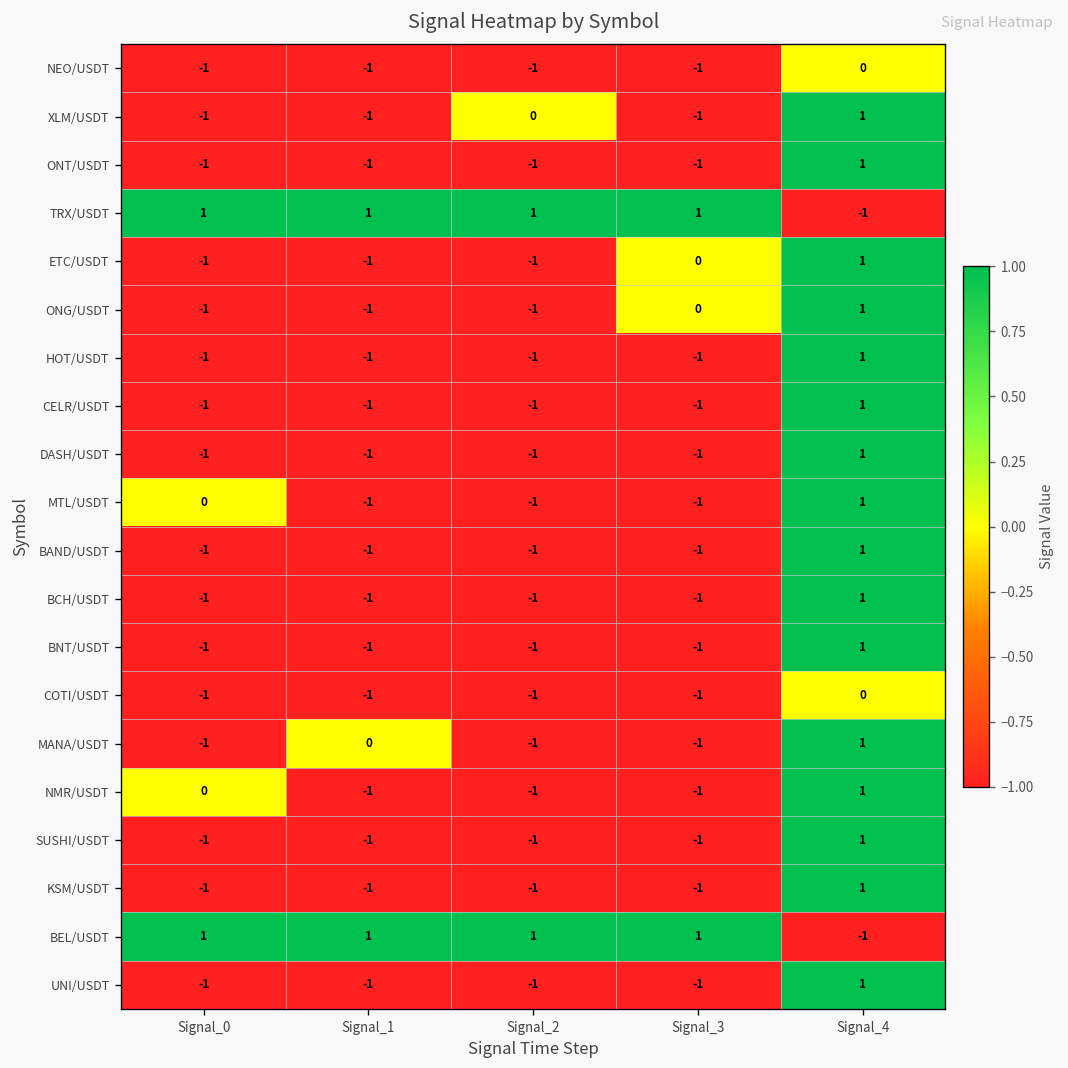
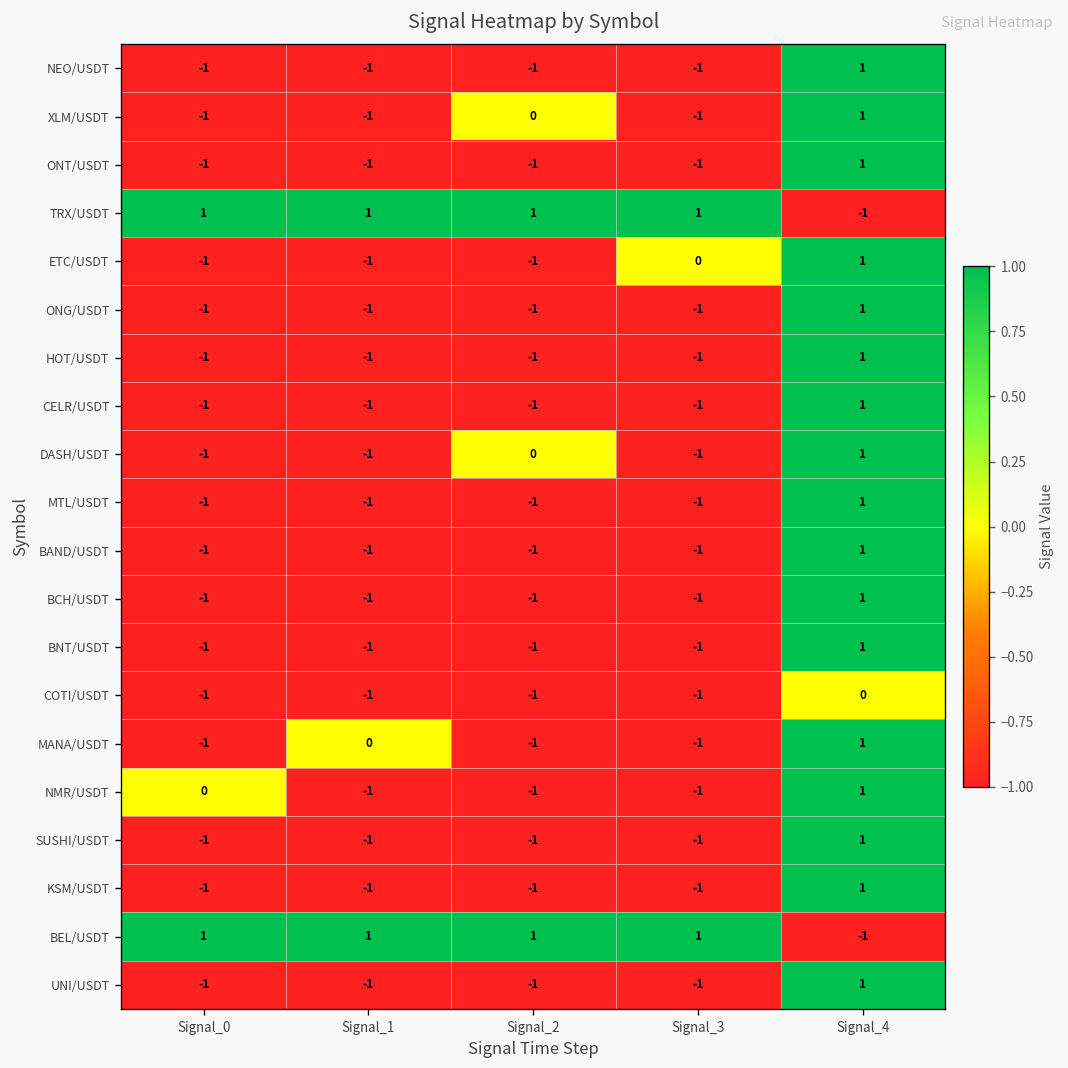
  {
    "NEO/USDT": {
      "Signal_0": -1,
      "Signal_1": -1,
      "Signal_2": -1,
      "Signal_3": -1,
-     "Signal_4": 0
+     "Signal_4": 1
    },
    "XLM/USDT": {
      "Signal_0": -1,
      "Signal_1": -1,
      "Signal_2": 0,
      "Signal_3": -1,
      "Signal_4": 1
    },
    "ONT/USDT": {
      "Signal_0": -1,
      "Signal_1": -1,
      "Signal_2": -1,
      "Signal_3": -1,
      "Signal_4": 1
    },
    "TRX/USDT": {
      "Signal_0": 1,
      "Signal_1": 1,
      "Signal_2": 1,
      "Signal_3": 1,
      "Signal_4": -1
    },
    "ETC/USDT": {
      "Signal_0": -1,
      "Signal_1": -1,
      "Signal_2": -1,
      "Signal_3": 0,
      "Signal_4": 1
    },
    "ONG/USDT": {
      "Signal_0": -1,
      "Signal_1": -1,
      "Signal_2": -1,
-     "Signal_3": 0,
+     "Signal_3": -1,
      "Signal_4": 1
    },
    "HOT/USDT": {
      "Signal_0": -1,
      "Signal_1": -1,
      "Signal_2": -1,
      "Signal_3": -1,
      "Signal_4": 1
    },
    "CELR/USDT": {
      "Signal_0": -1,
      "Signal_1": -1,
      "Signal_2": -1,
      "Signal_3": -1,
      "Signal_4": 1
    },
    "DASH/USDT": {
      "Signal_0": -1,
      "Signal_1": -1,
-     "Signal_2": -1,
+     "Signal_2": 0,
      "Signal_3": -1,
      "Signal_4": 1
    },
    "MTL/USDT": {
-     "Signal_0": 0,
+     "Signal_0": -1,
      "Signal_1": -1,
      "Signal_2": -1,
      "Signal_3": -1,
      "Signal_4": 1
    },
    "BAND/USDT": {
      "Signal_0": -1,
      "Signal_1": -1,
      "Signal_2": -1,
      "Signal_3": -1,
      "Signal_4": 1
    },
    "BCH/USDT": {
      "Signal_0": -1,
      "Signal_1": -1,
      "Signal_2": -1,
      "Signal_3": -1,
      "Signal_4": 1
    },
    "BNT/USDT": {
      "Signal_0": -1,
      "Signal_1": -1,
      "Signal_2": -1,
      "Signal_3": -1,
      "Signal_4": 1
    },
    "COTI/USDT": {
      "Signal_0": -1,
      "Signal_1": -1,
      "Signal_2": -1,
      "Signal_3": -1,
      "Signal_4": 0
    },
    "MANA/USDT": {
      "Signal_0": -1,
      "Signal_1": 0,
      "Signal_2": -1,
      "Signal_3": -1,
      "Signal_4": 1
    },
    "NMR/USDT": {
      "Signal_0": 0,
      "Signal_1": -1,
      "Signal_2": -1,
      "Signal_3": -1,
      "Signal_4": 1
    },
    "SUSHI/USDT": {
      "Signal_0": -1,
      "Signal_1": -1,
      "Signal_2": -1,
      "Signal_3": -1,
      "Signal_4": 1
    },
    "KSM/USDT": {
      "Signal_0": -1,
      "Signal_1": -1,
      "Signal_2": -1,
      "Signal_3": -1,
      "Signal_4": 1
    },
    "BEL/USDT": {
      "Signal_0": 1,
      "Signal_1": 1,
      "Signal_2": 1,
      "Signal_3": 1,
      "Signal_4": -1
    },
    "UNI/USDT": {
      "Signal_0": -1,
      "Signal_1": -1,
      "Signal_2": -1,
      "Signal_3": -1,
      "Signal_4": 1
    }
  }
